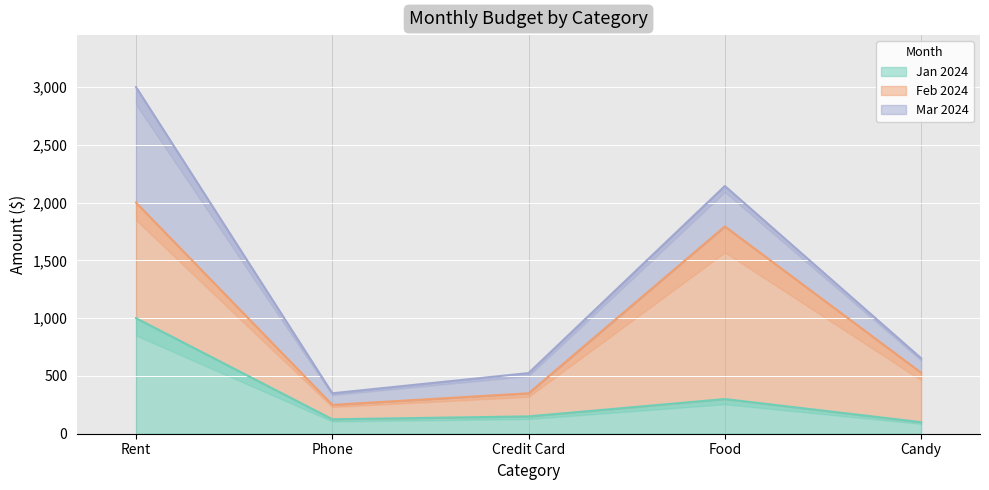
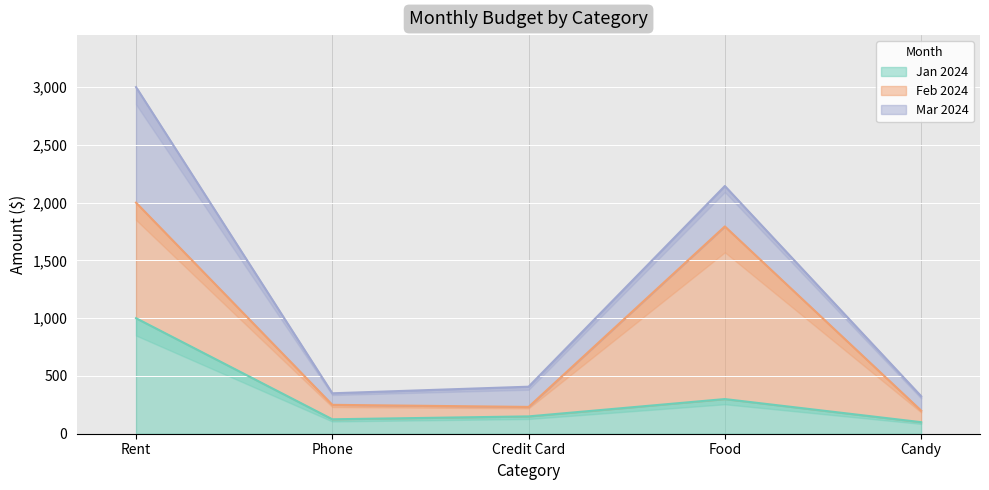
  {
    "Feb 2024": {
      "Rent": "1,000",
      "Phone": "130",
-     "Credit Card": "200",
+     "Credit Card": "80",
      "Food": "1,490",
-     "Candy": "430"
+     "Candy": "100"
    }
  }
